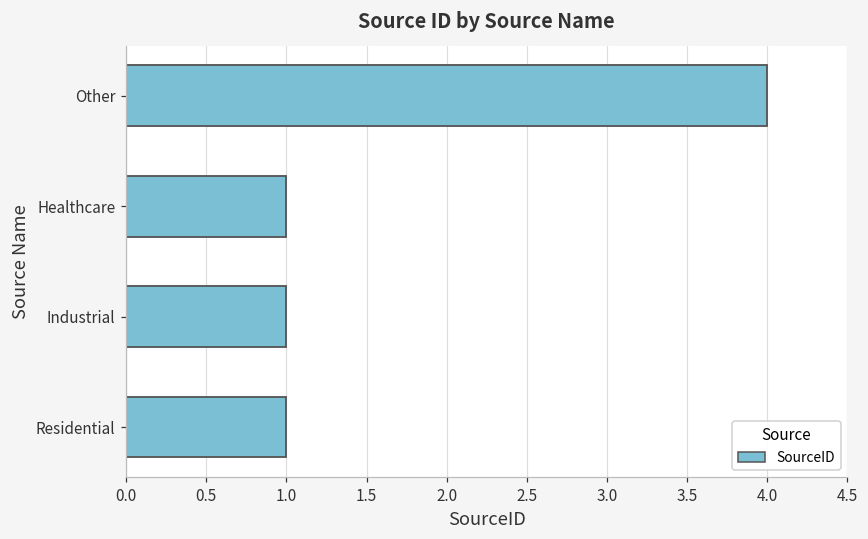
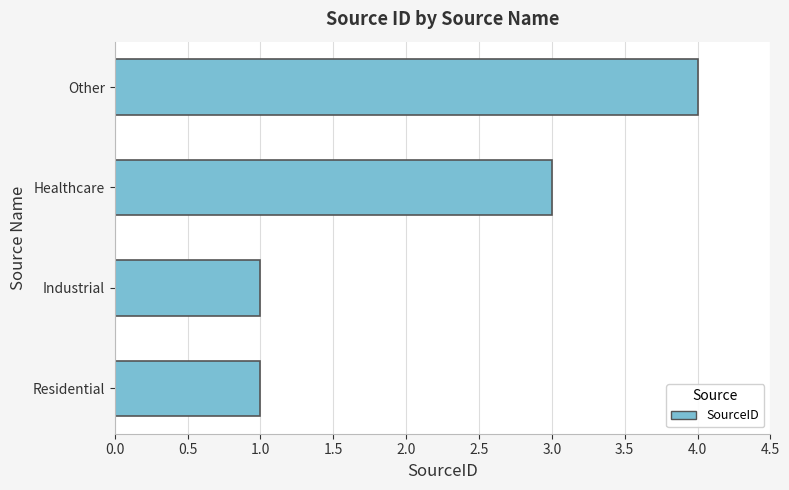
  {
    "Other": 4,
-   "Healthcare": 1,
+   "Healthcare": 3,
    "Industrial": 1,
    "Residential": 1
  }
